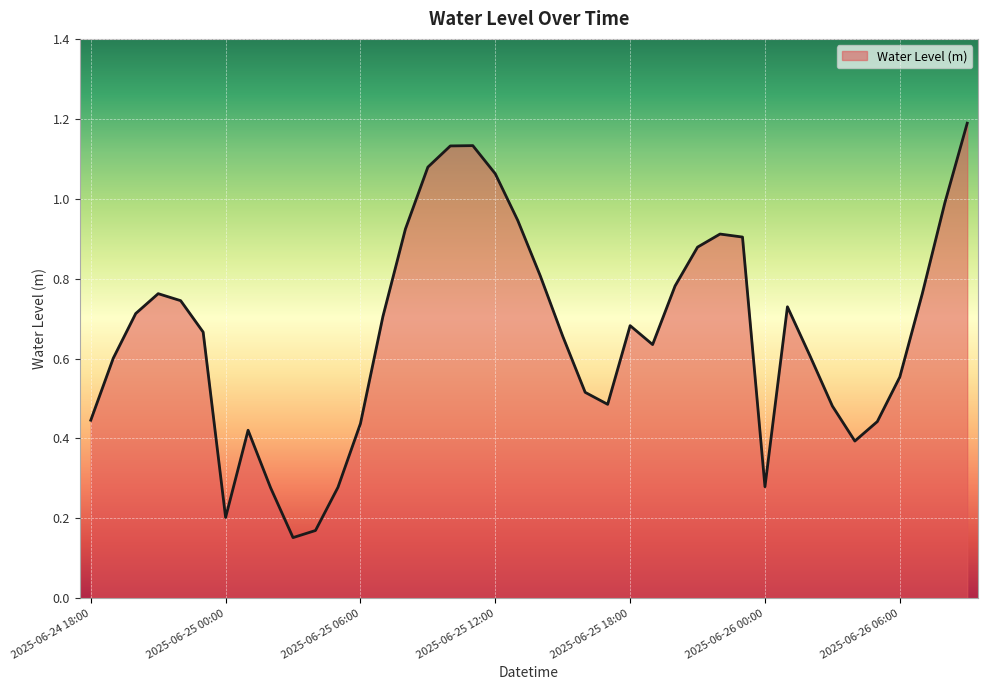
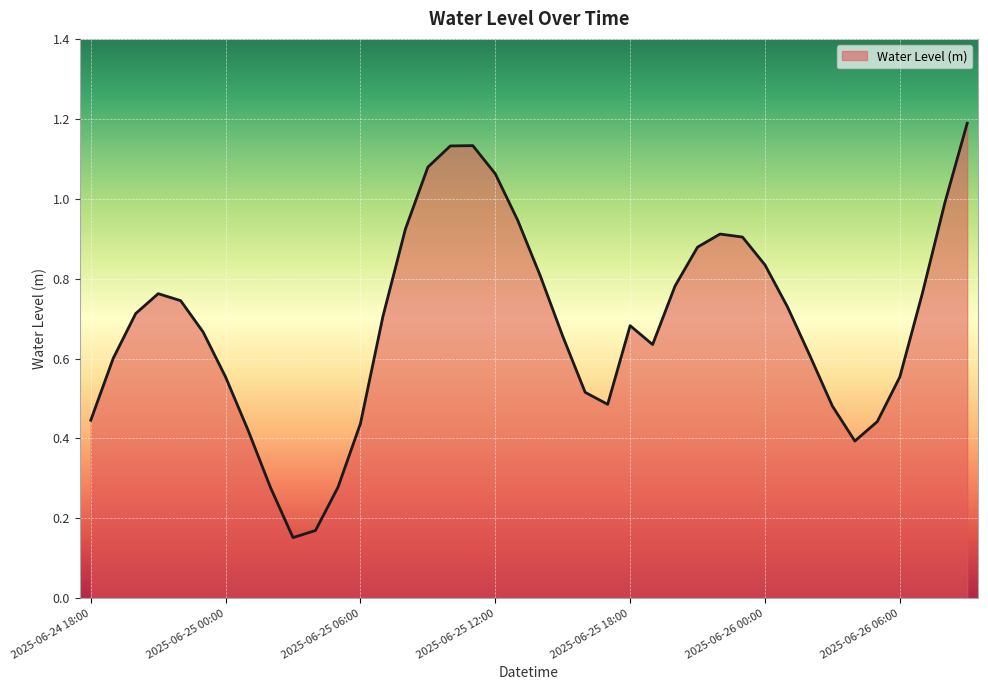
  {
    "2025-06-24 18:00": 0.45,
-   "2025-06-25 00:00": 0.20,
+   "2025-06-25 00:00": 0.55,
    "2025-06-25 06:00": 0.44,
    "2025-06-25 12:00": 1.06,
    "2025-06-25 18:00": 0.68,
-   "2025-06-26 00:00": 0.28,
+   "2025-06-26 00:00": 0.83,
    "2025-06-26 06:00": 0.55
  }
